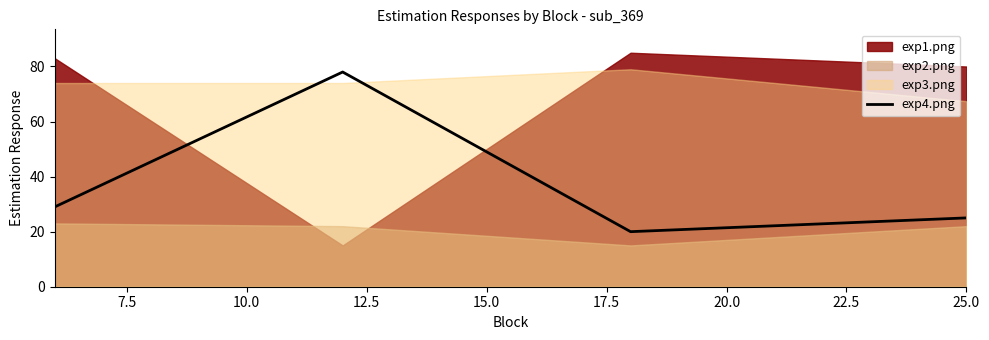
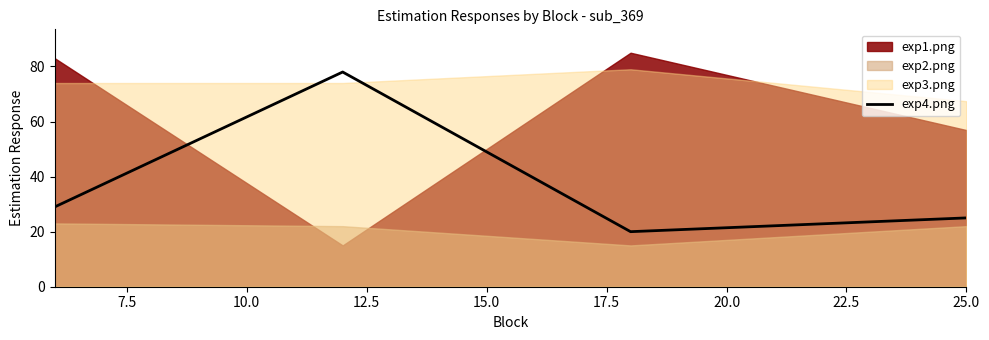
  {
    "exp1.png": {
-     "25.0": 80
+     "25.0": 57
    },
    "exp4.png": {
      "25.0": 25
    },
    "exp2.png": {
      "25.0": 22
    },
    "exp3.png": {
      "25.0": 67
    }
  }
